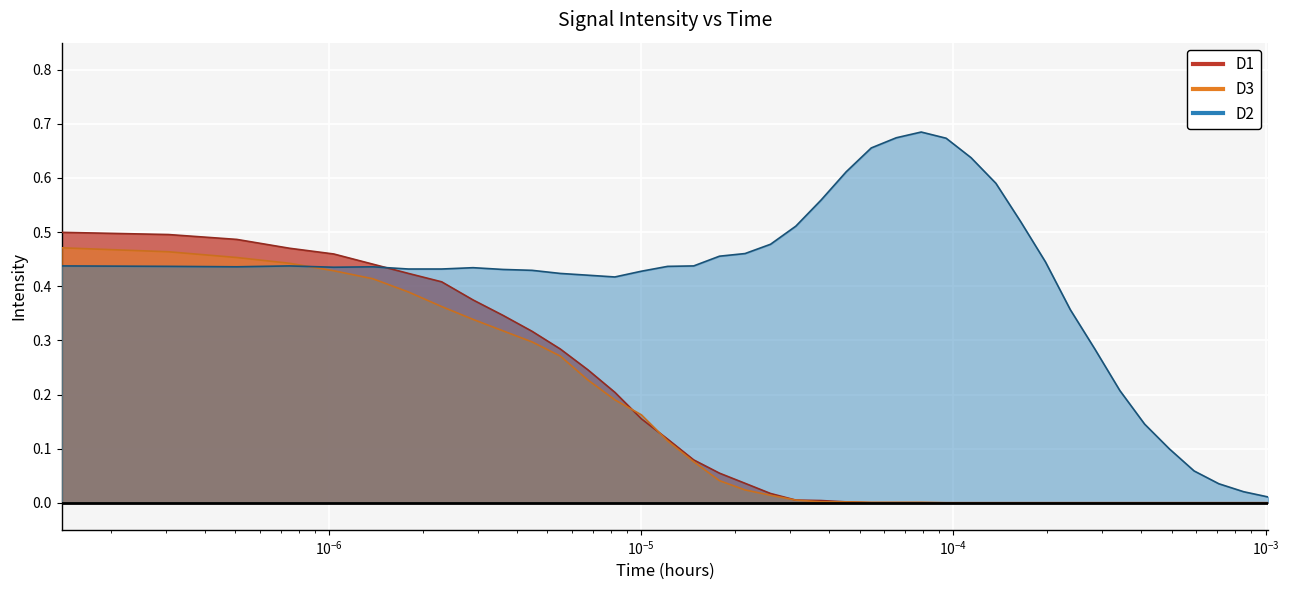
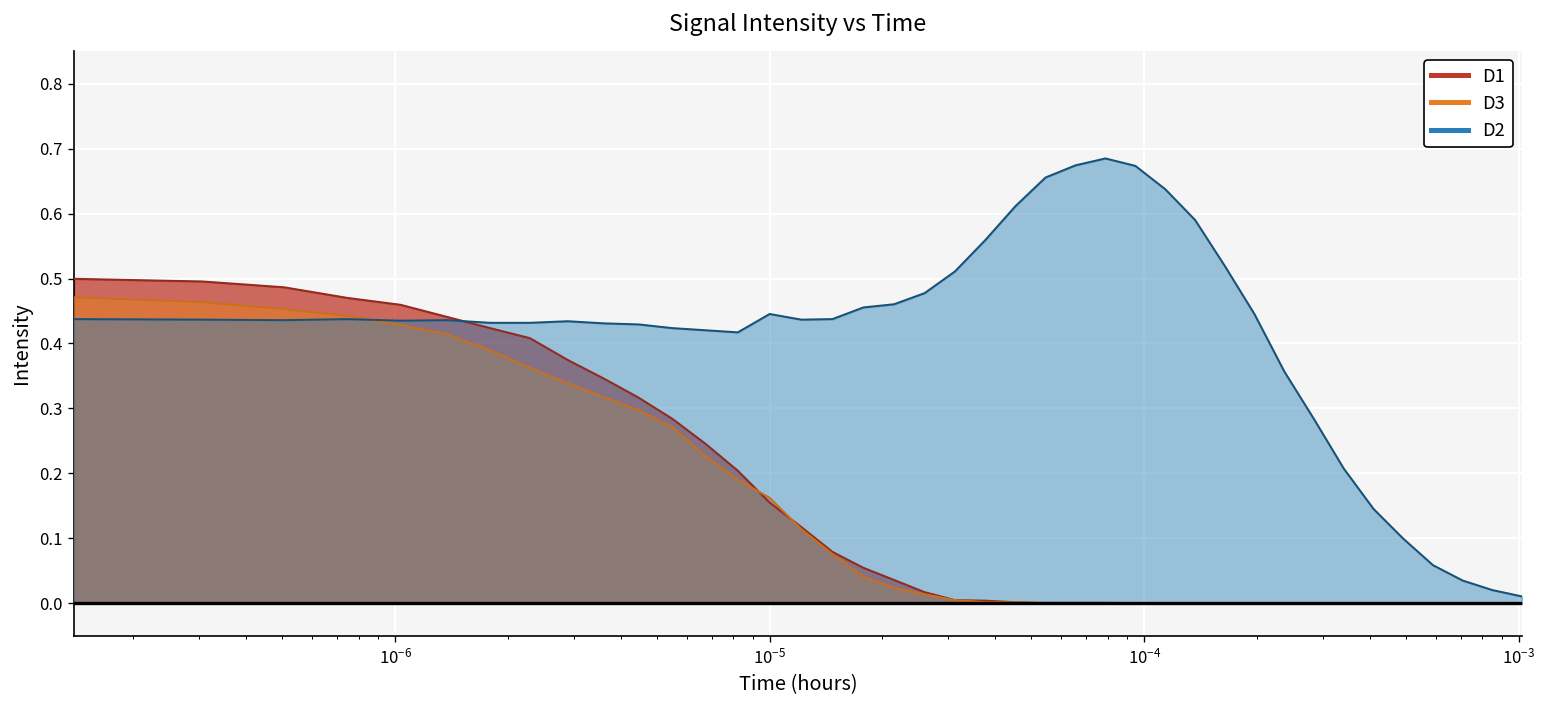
  {
    "D1": {
      "10^-5": 0.16
    },
    "D3": {
      "10^-5": 0.16
    },
    "D2": {
-     "10^-5": 0.43
+     "10^-5": 0.45
    }
  }
